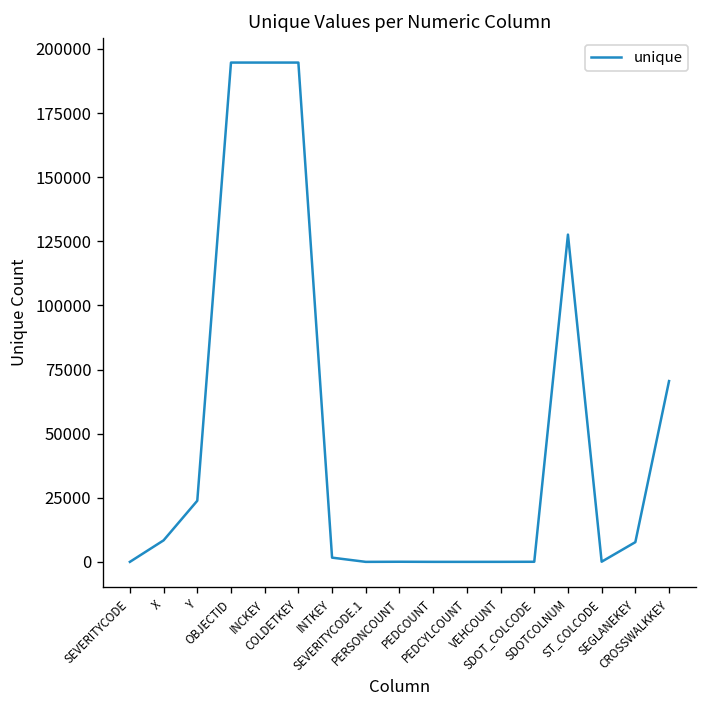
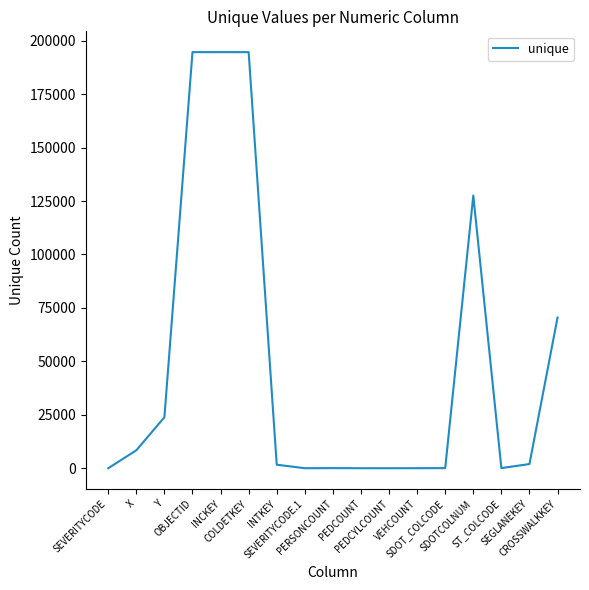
  {
    "SEVERITYCODE": 0,
    "X": 8000,
    "Y": 24000,
    "OBJECTID": 195000,
    "INCKEY": 195000,
    "COLDETKEY": 195000,
    "INTKEY": 2000,
    "SEVERITYCODE.1": 0,
    "PERSONCOUNT": 0,
    "PEDCOUNT": 0,
    "PEDCYLCOUNT": 0,
    "VEHCOUNT": 0,
    "SDOT_COLCODE": 0,
    "SDOTCOLNUM": 128000,
    "ST_COLCODE": 0,
-   "SEGLANEKEY": 8000,
+   "SEGLANEKEY": 2000,
    "CROSSWALKKEY": 70000
  }
